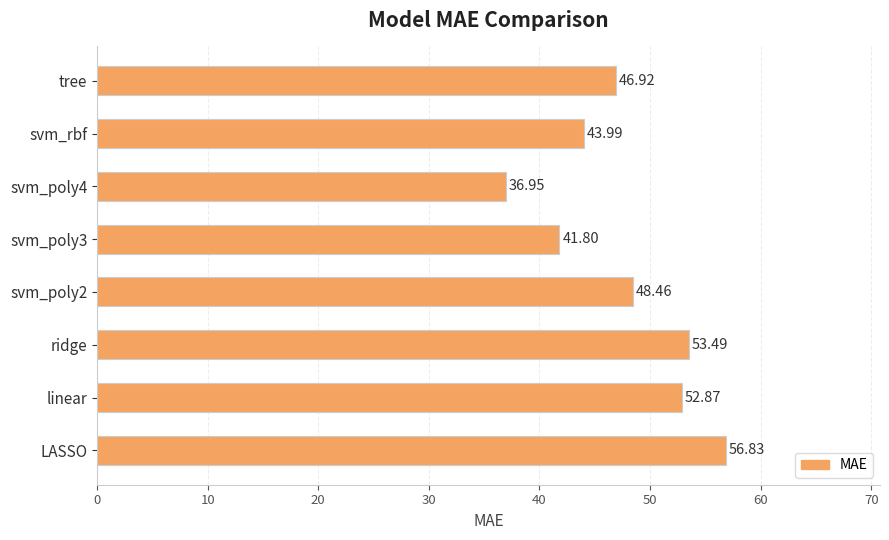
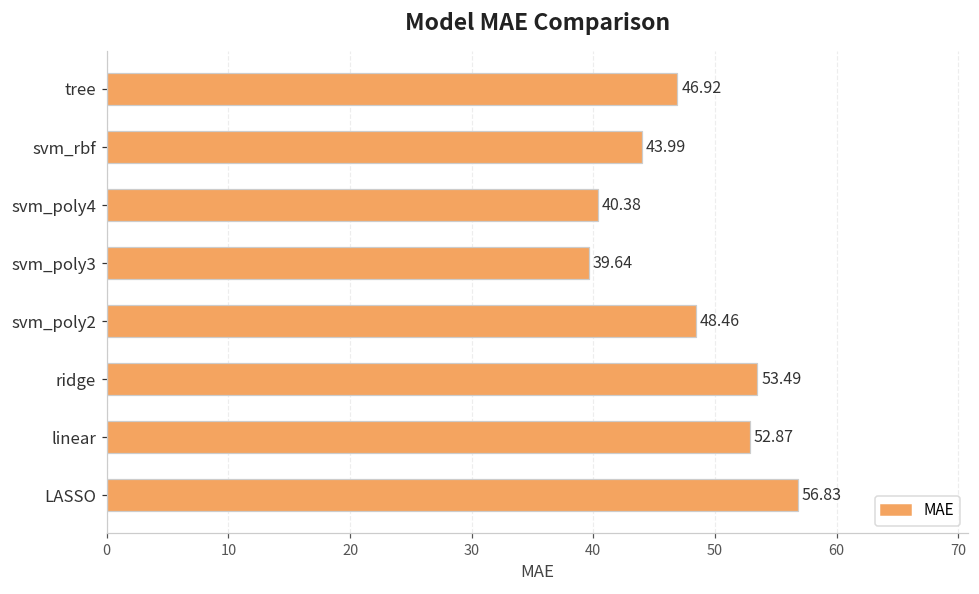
  {
    "tree": 46.92,
    "svm_rbf": 43.99,
-   "svm_poly4": 36.95,
-   "svm_poly3": 41.80,
+   "svm_poly4": 40.38,
+   "svm_poly3": 39.64,
    "svm_poly2": 48.46,
    "ridge": 53.49,
    "linear": 52.87,
    "LASSO": 56.83
  }
